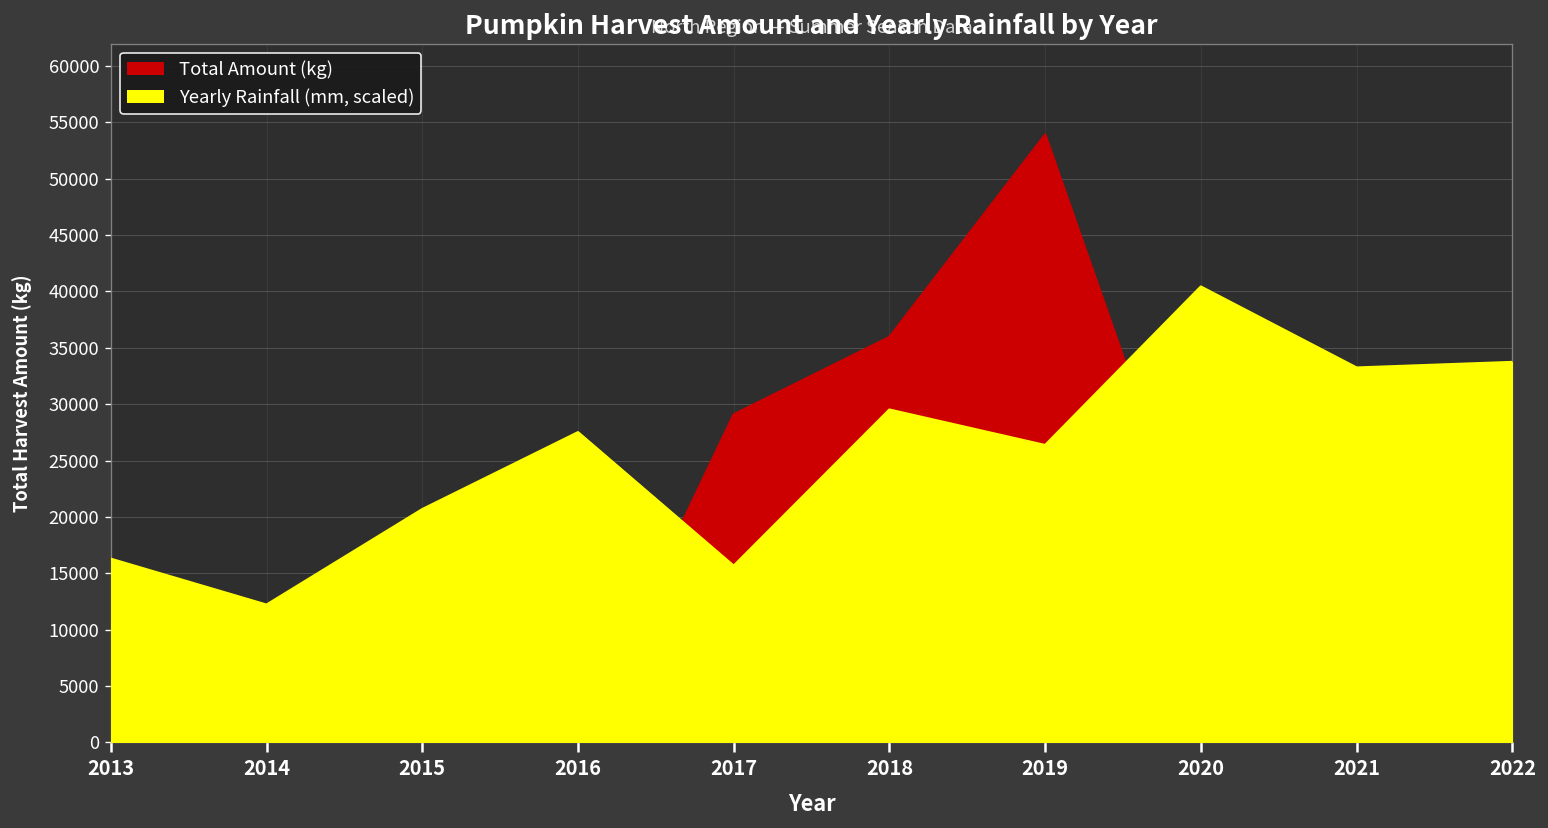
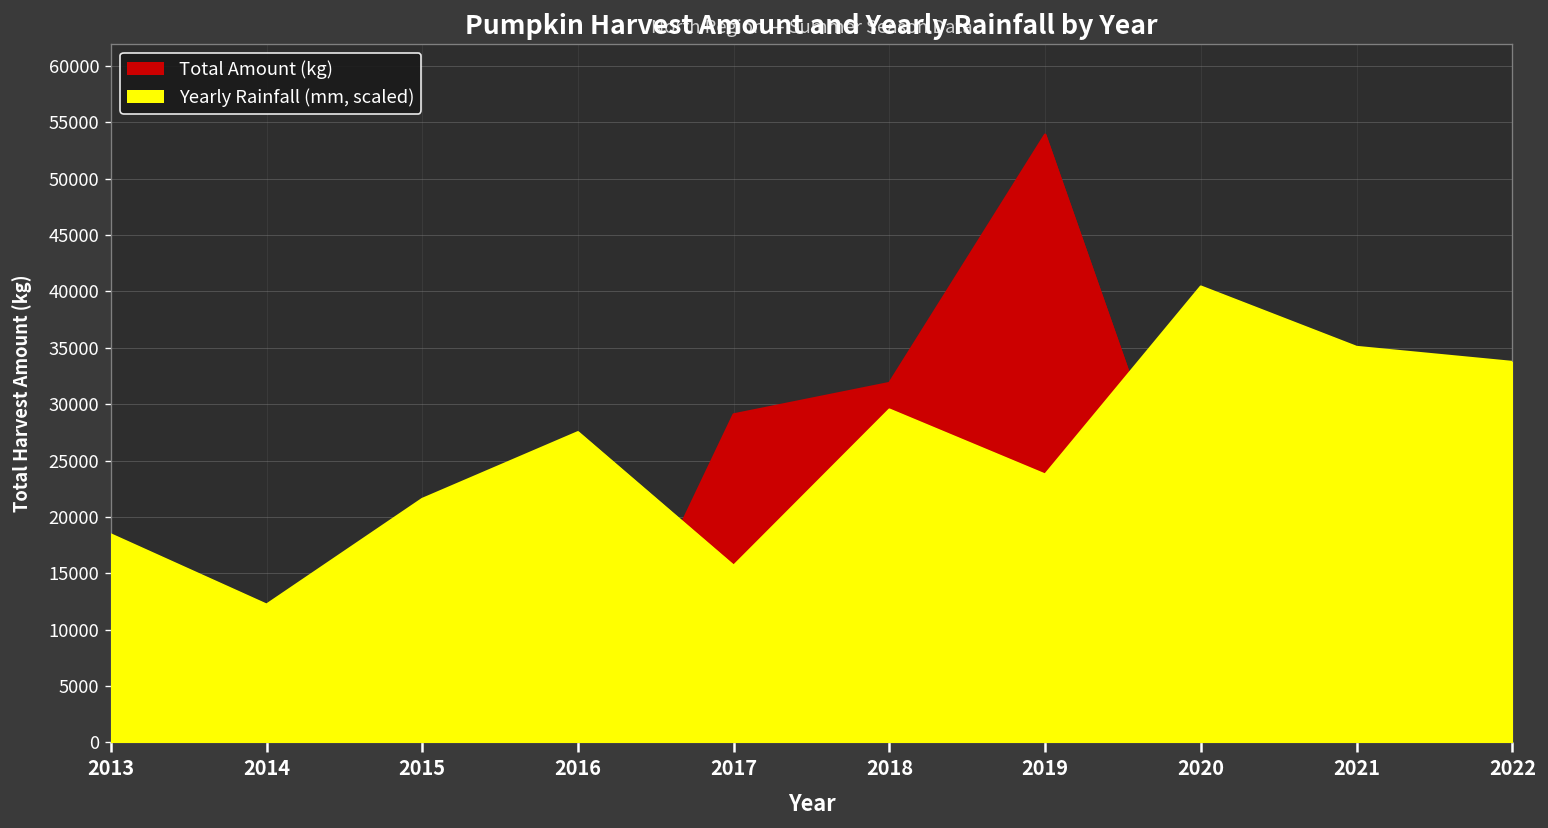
  {
    "Total Amount (kg)": {
      "2013": 0,
      "2014": 2000,
      "2015": 1000,
      "2016": 0,
      "2017": 29000,
-     "2018": 36000,
+     "2018": 32000,
      "2019": 54000,
      "2020": 15000,
      "2021": 32000,
      "2022": 5000
    },
    "Yearly Rainfall (mm, scaled)": {
-     "2013": 16000,
+     "2013": 18000,
      "2014": 12000,
-     "2015": 21000,
+     "2015": 22000,
      "2016": 28000,
      "2017": 16000,
      "2018": 30000,
-     "2019": 26000,
+     "2019": 24000,
      "2020": 40000,
-     "2021": 33000,
+     "2021": 35000,
      "2022": 34000
    }
  }
